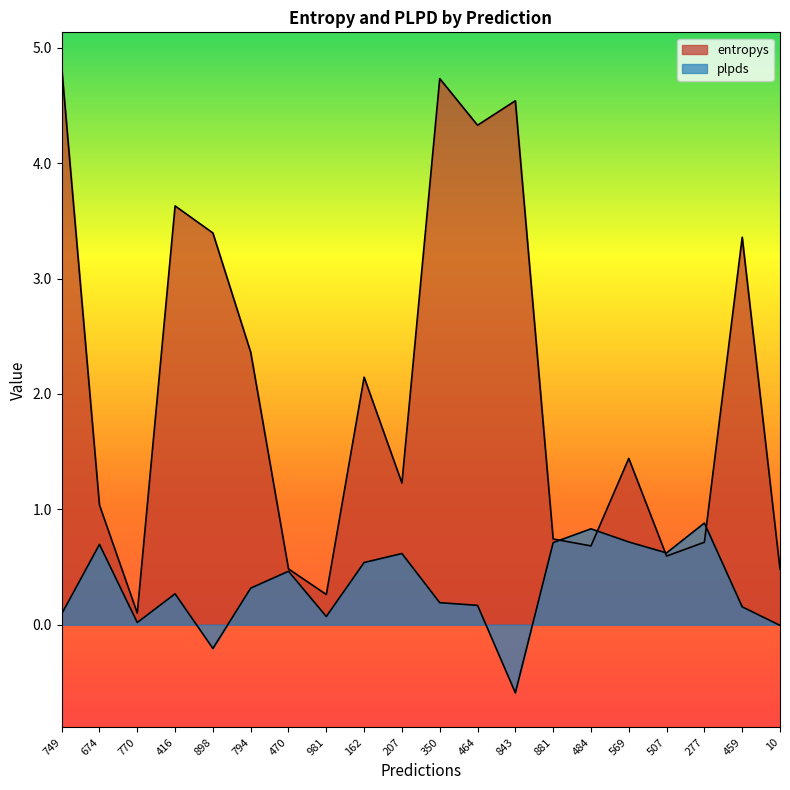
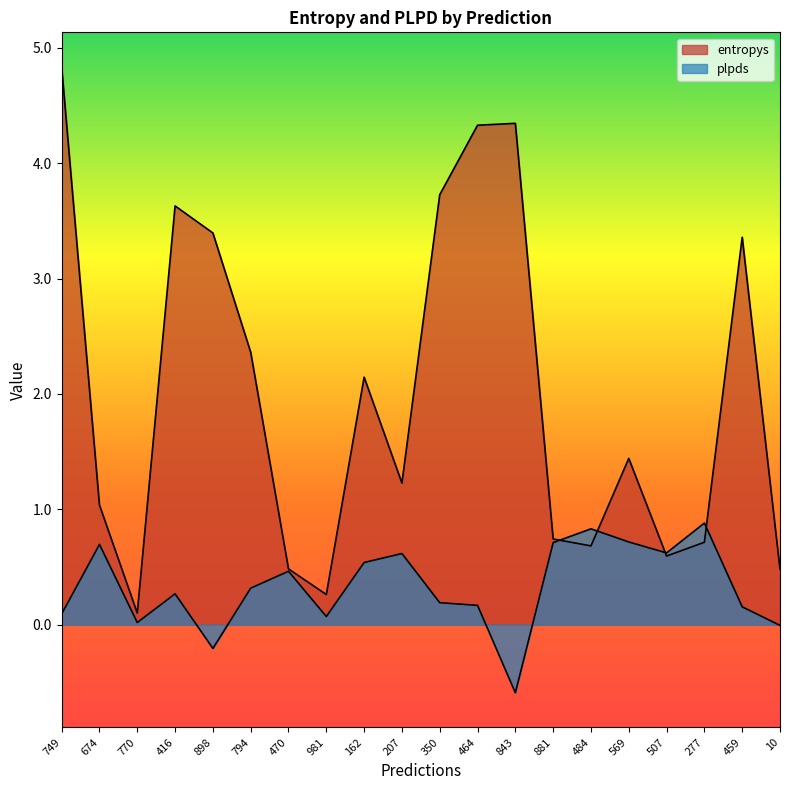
  {
    "entropys": {
      "749": 4.83,
      "674": 1.04,
      "770": 0.10,
      "416": 3.63,
      "898": 3.40,
      "794": 2.36,
      "981": 0.26,
      "162": 2.15,
      "207": 1.23,
-     "350": 4.73,
+     "350": 3.73,
      "464": 4.33,
-     "843": 4.54,
+     "843": 4.35,
      "881": 0.74,
      "484": 0.68,
      "569": 1.44,
      "507": 0.59,
      "277": 0.71,
      "459": 3.36,
      "10": 0.48
    }
  }
